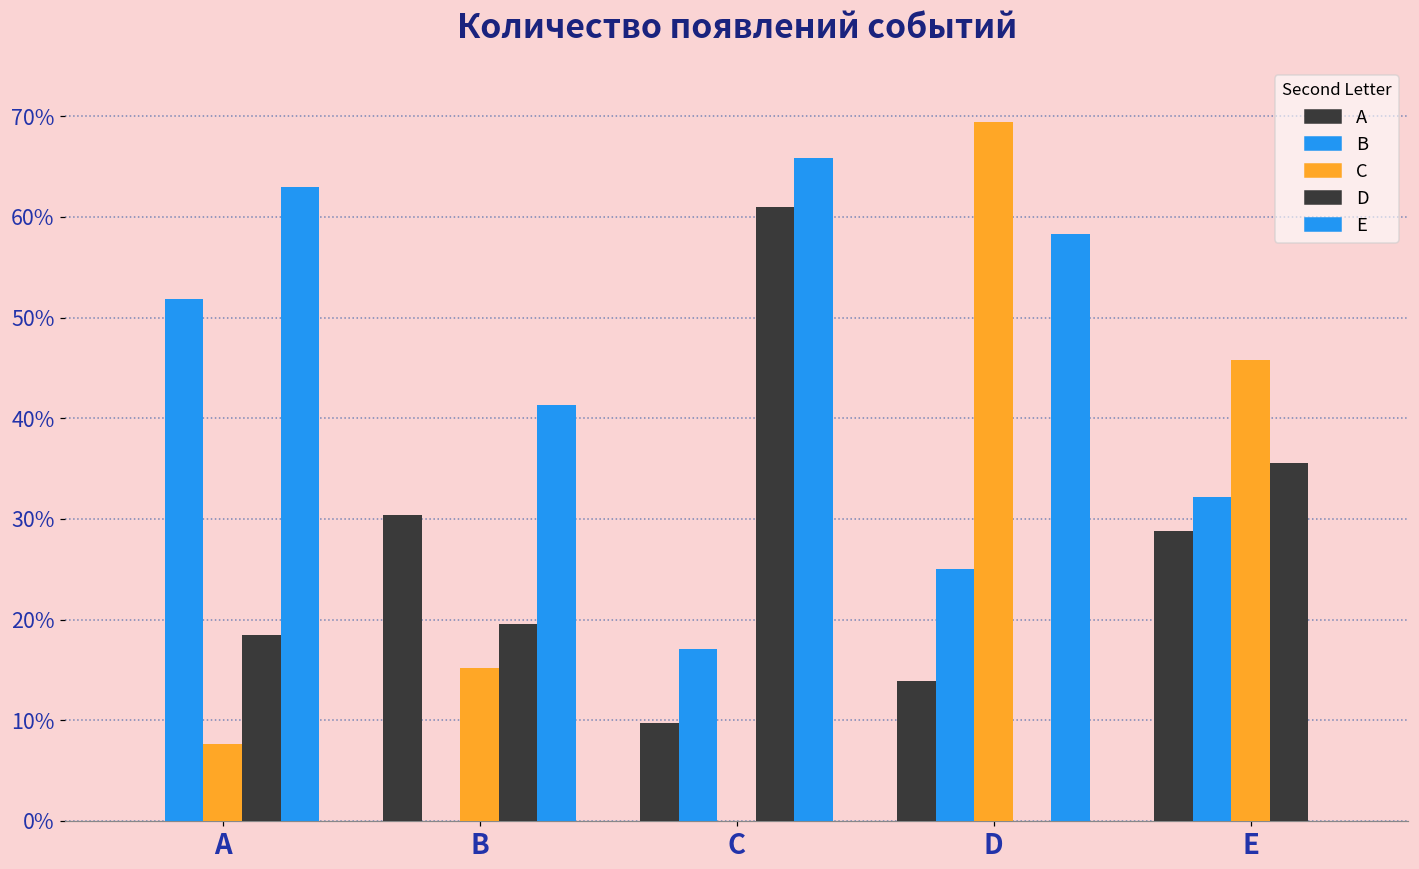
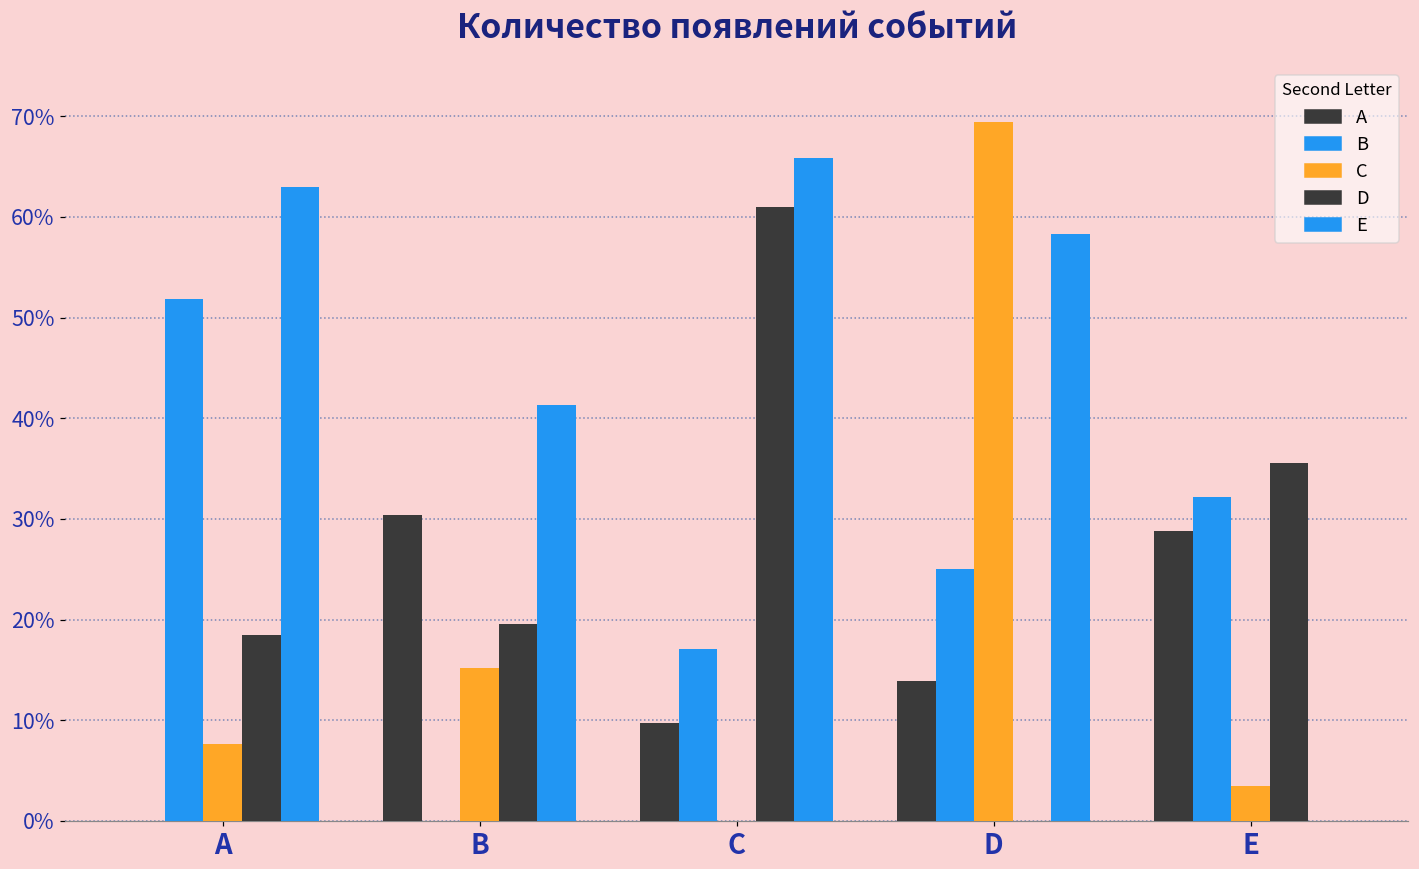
  {
    "C": {
      "A": "8%",
      "B": "15%",
      "C": "0%",
      "D": "69%",
-     "E": "46%"
+     "E": "3%"
    }
  }
